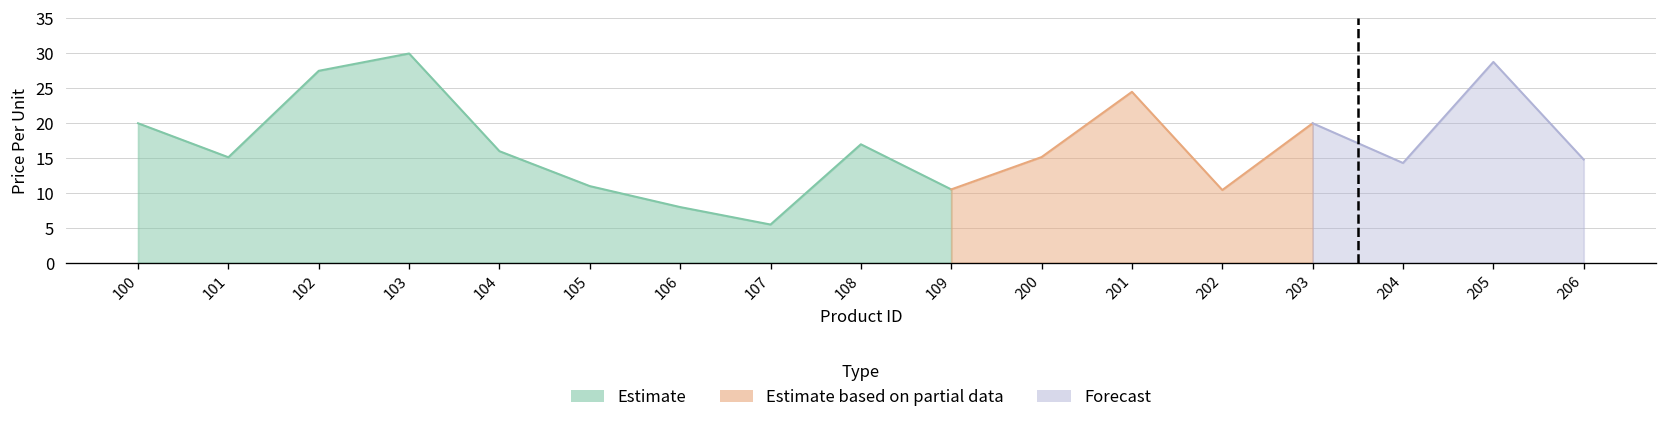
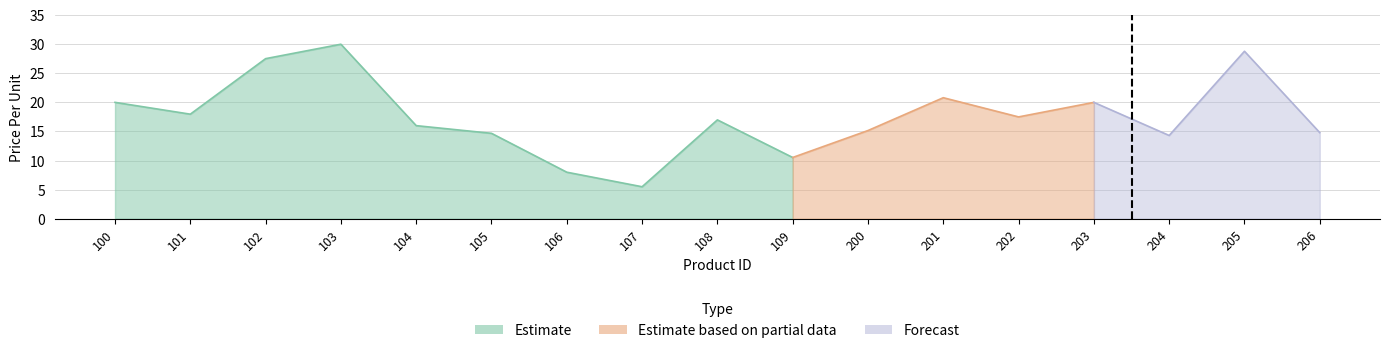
  {
    "Estimate": {
      "100": 20,
-     "101": 15,
+     "101": 18,
      "102": 28,
      "103": 30,
      "104": 16,
-     "105": 11,
+     "105": 15,
      "106": 8,
      "107": 5,
      "108": 17
    },
    "Estimate based on partial data": {
      "200": 15,
-     "201": 24,
-     "202": 10
+     "201": 21,
+     "202": 17
    },
    "Forecast": {
      "204": 14,
      "205": 29,
      "206": 15
    }
  }
